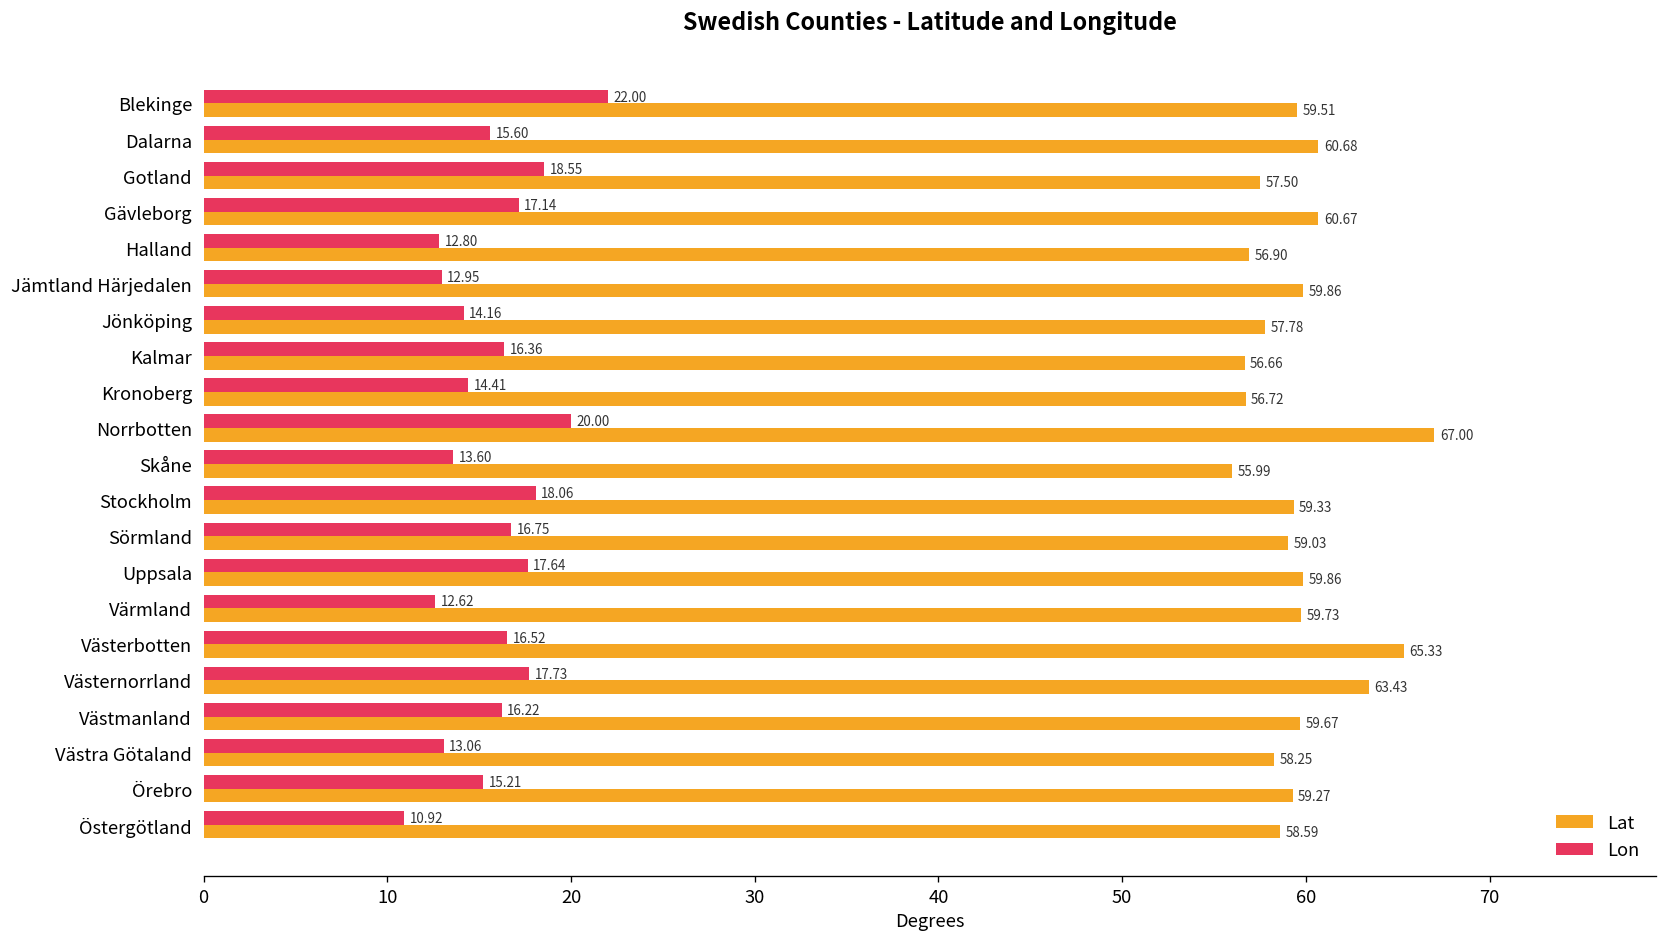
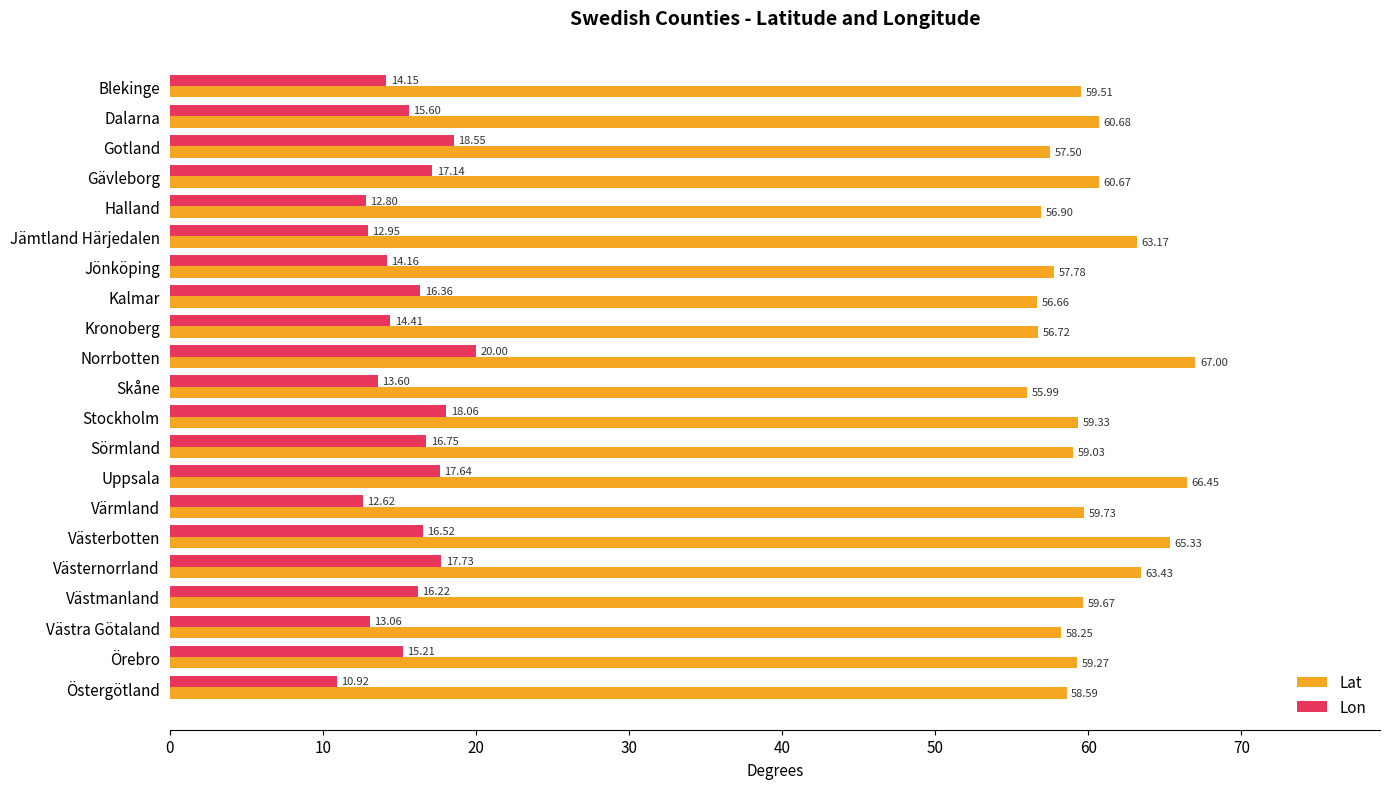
  {
    "Lat": {
      "Blekinge": 59.51,
      "Dalarna": 60.68,
      "Gotland": 57.50,
      "Gävleborg": 60.67,
      "Halland": 56.90,
-     "Jämtland Härjedalen": 59.86,
+     "Jämtland Härjedalen": 63.17,
      "Jönköping": 57.78,
      "Kalmar": 56.66,
      "Kronoberg": 56.72,
      "Norrbotten": 67.00,
      "Skåne": 55.99,
      "Stockholm": 59.33,
      "Sörmland": 59.03,
-     "Uppsala": 59.86,
+     "Uppsala": 66.45,
      "Värmland": 59.73,
      "Västerbotten": 65.33,
      "Västernorrland": 63.43,
      "Västmanland": 59.67,
      "Västra Götaland": 58.25,
      "Örebro": 59.27,
      "Östergötland": 58.59
    },
    "Lon": {
-     "Blekinge": 22.00,
+     "Blekinge": 14.15,
      "Dalarna": 15.60,
      "Gotland": 18.55,
      "Gävleborg": 17.14,
      "Halland": 12.80,
      "Jämtland Härjedalen": 12.95,
      "Jönköping": 14.16,
      "Kalmar": 16.36,
      "Kronoberg": 14.41,
      "Norrbotten": 20.00,
      "Skåne": 13.60,
      "Stockholm": 18.06,
      "Sörmland": 16.75,
      "Uppsala": 17.64,
      "Värmland": 12.62,
      "Västerbotten": 16.52,
      "Västernorrland": 17.73,
      "Västmanland": 16.22,
      "Västra Götaland": 13.06,
      "Örebro": 15.21,
      "Östergötland": 10.92
    }
  }
